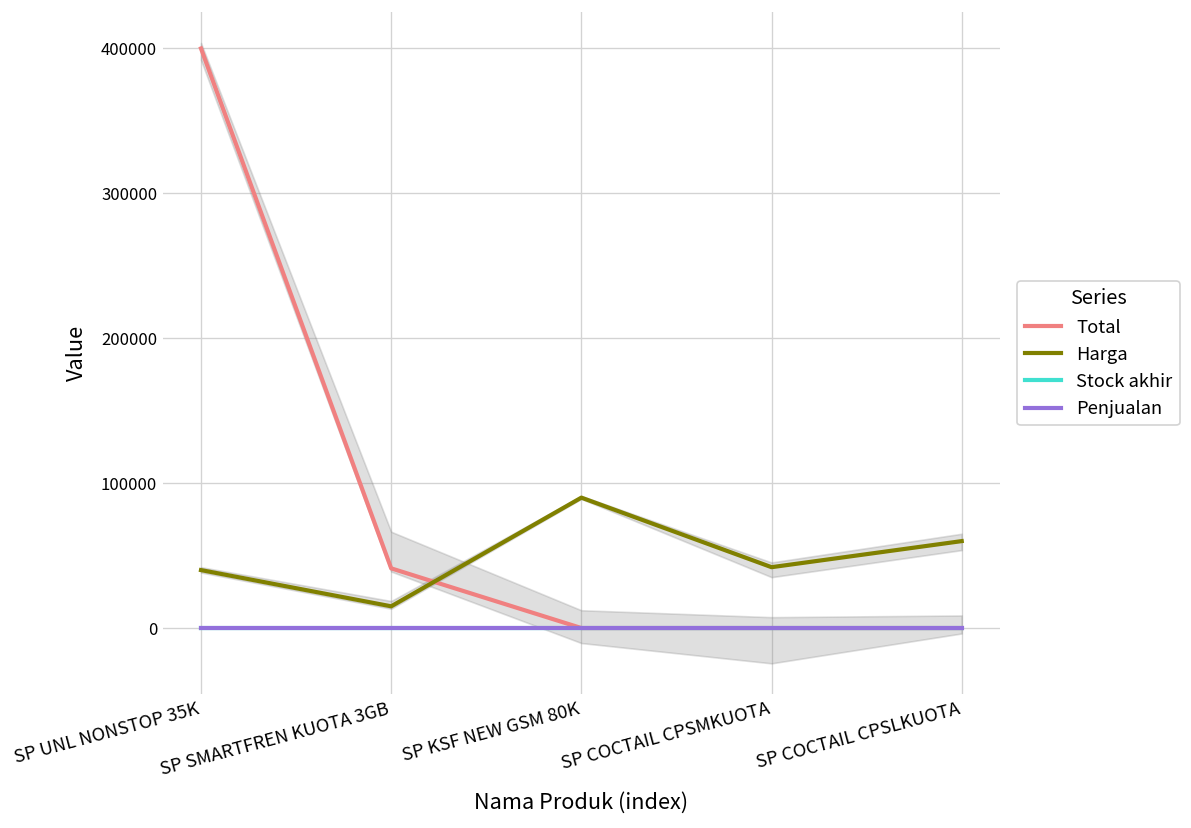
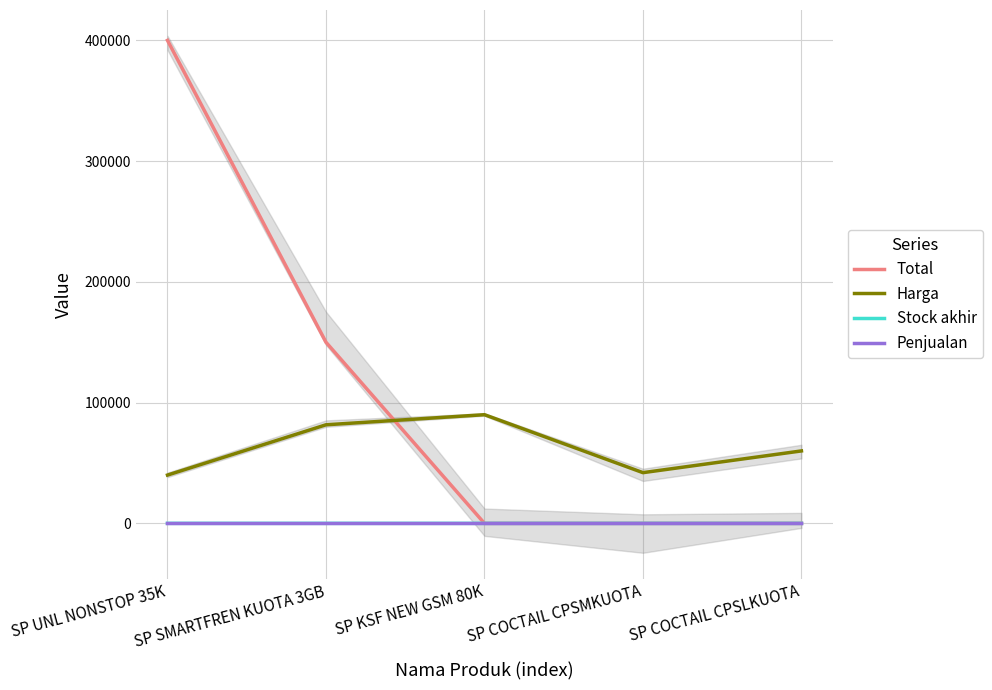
  {
    "Total": {
      "SP UNL NONSTOP 35K": 400000,
-     "SP SMARTFREN KUOTA 3GB": 41000
+     "SP SMARTFREN KUOTA 3GB": 150000
    },
    "Harga": {
-     "SP SMARTFREN KUOTA 3GB": 15000,
+     "SP SMARTFREN KUOTA 3GB": 82000,
      "SP COCTAIL CPSMKUOTA": 42000,
      "SP COCTAIL CPSLKUOTA": 60000
    },
    "Penjualan": {
      "SP UNL NONSTOP 35K": 0,
      "SP SMARTFREN KUOTA 3GB": 0
    }
  }
